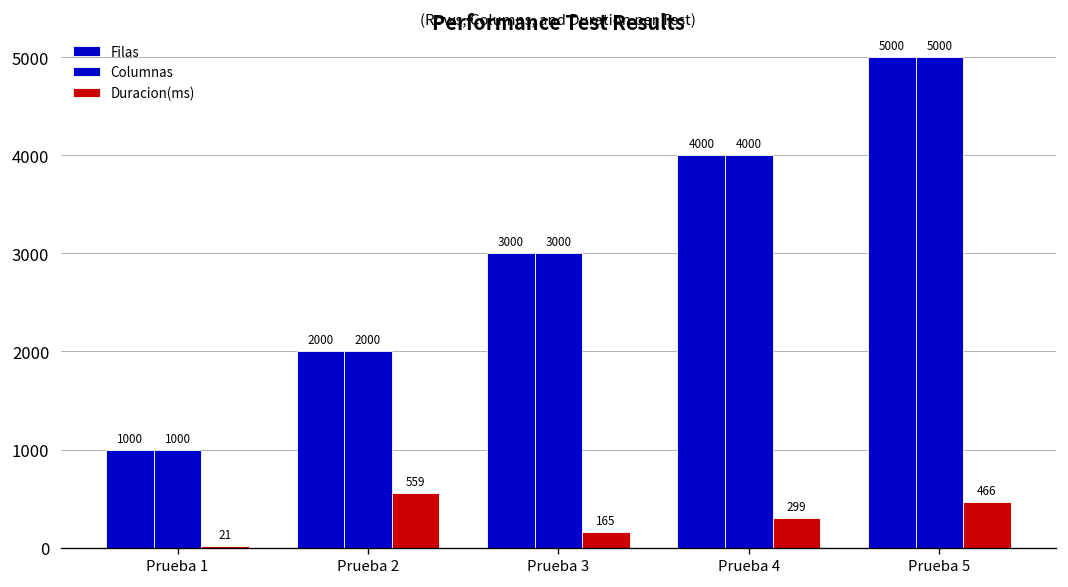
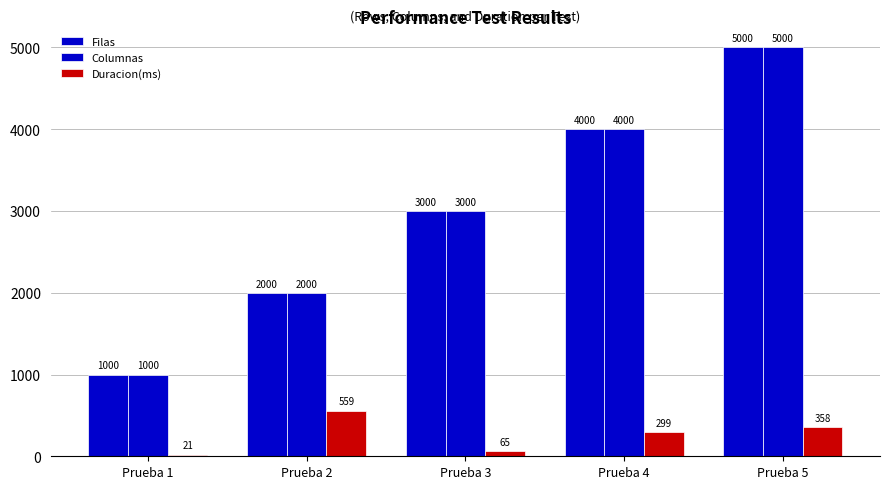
  {
    "Duracion(ms)": {
      "Prueba 1": 21,
      "Prueba 2": 559,
-     "Prueba 3": 165,
+     "Prueba 3": 65,
      "Prueba 4": 299,
-     "Prueba 5": 466
+     "Prueba 5": 358
    }
  }
